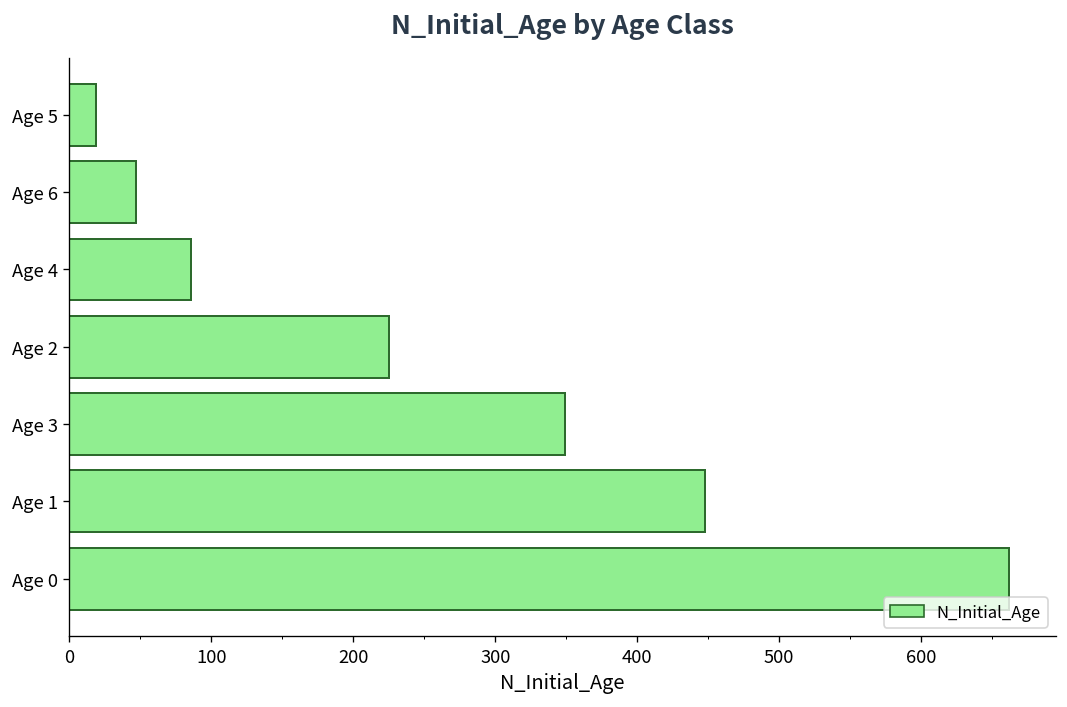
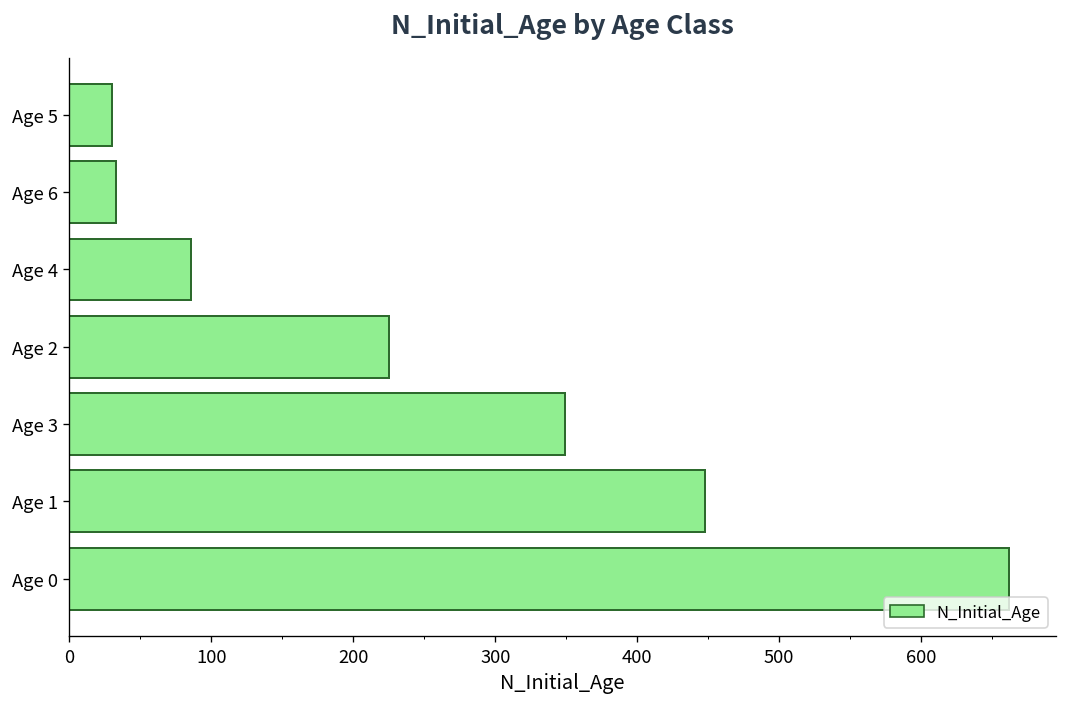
  {
-   "Age 5": 19,
-   "Age 6": 47,
+   "Age 5": 30,
+   "Age 6": 33,
    "Age 4": 86,
    "Age 2": 225,
    "Age 3": 349,
    "Age 1": 448,
    "Age 0": 662
  }
